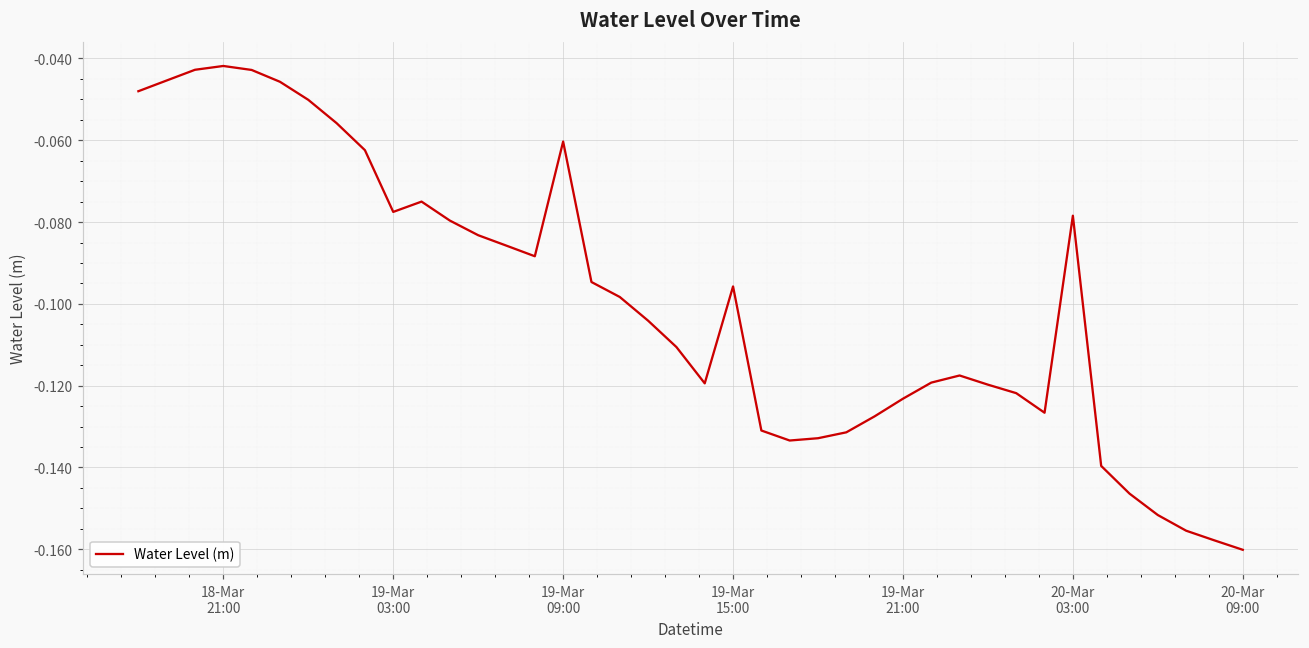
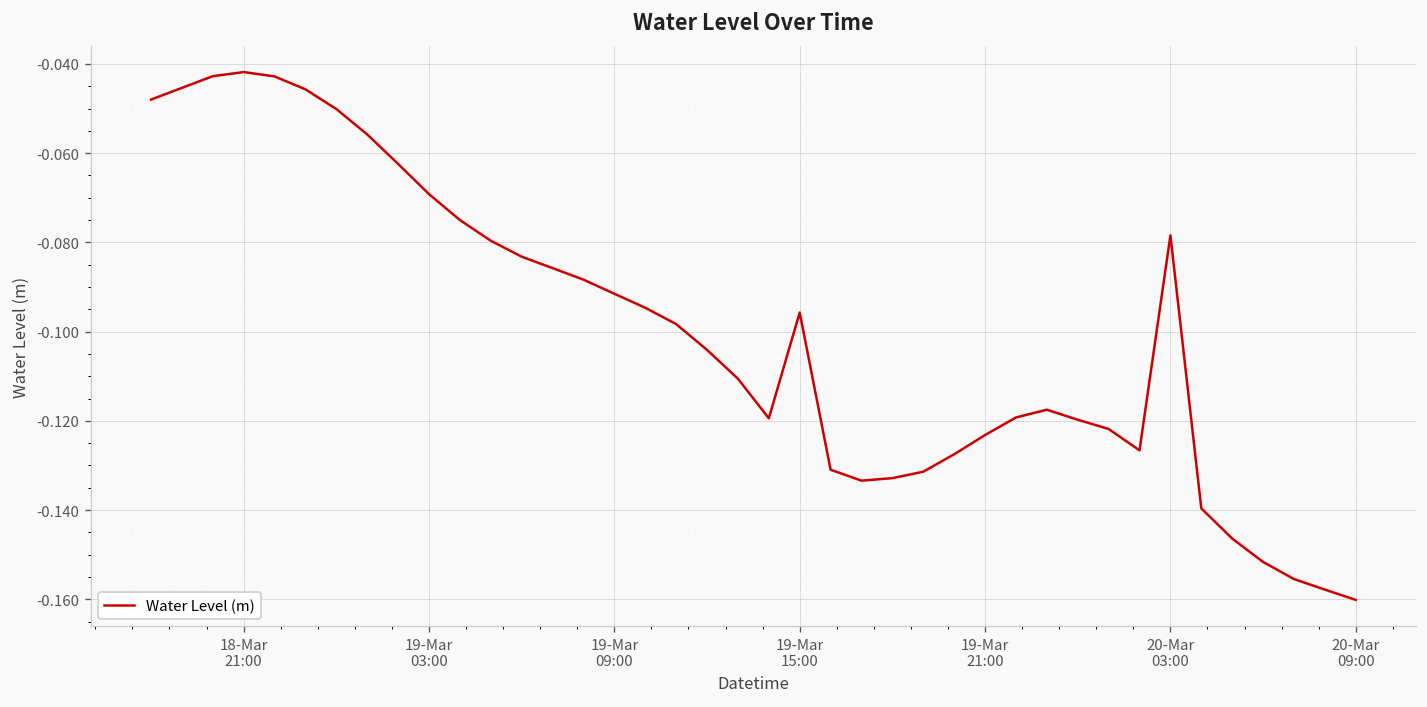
  {
    "18-Mar 21:00": -0.042,
-   "19-Mar 03:00": -0.078,
-   "19-Mar 09:00": -0.060,
+   "19-Mar 03:00": -0.069,
+   "19-Mar 09:00": -0.092,
    "19-Mar 15:00": -0.096,
    "19-Mar 21:00": -0.123,
    "20-Mar 03:00": -0.078,
    "20-Mar 09:00": -0.160
  }
